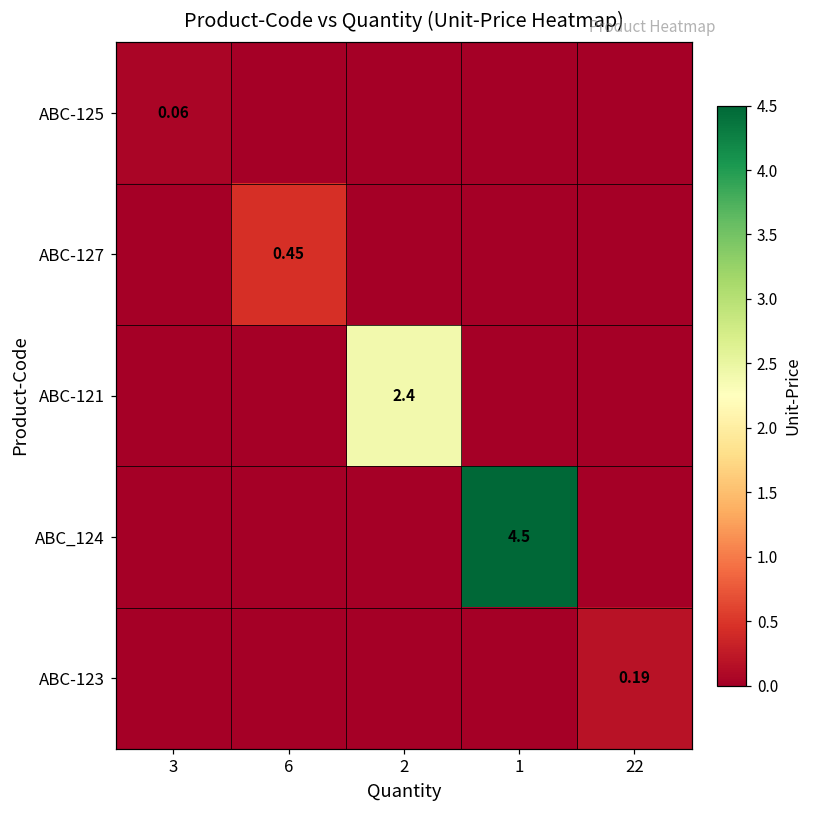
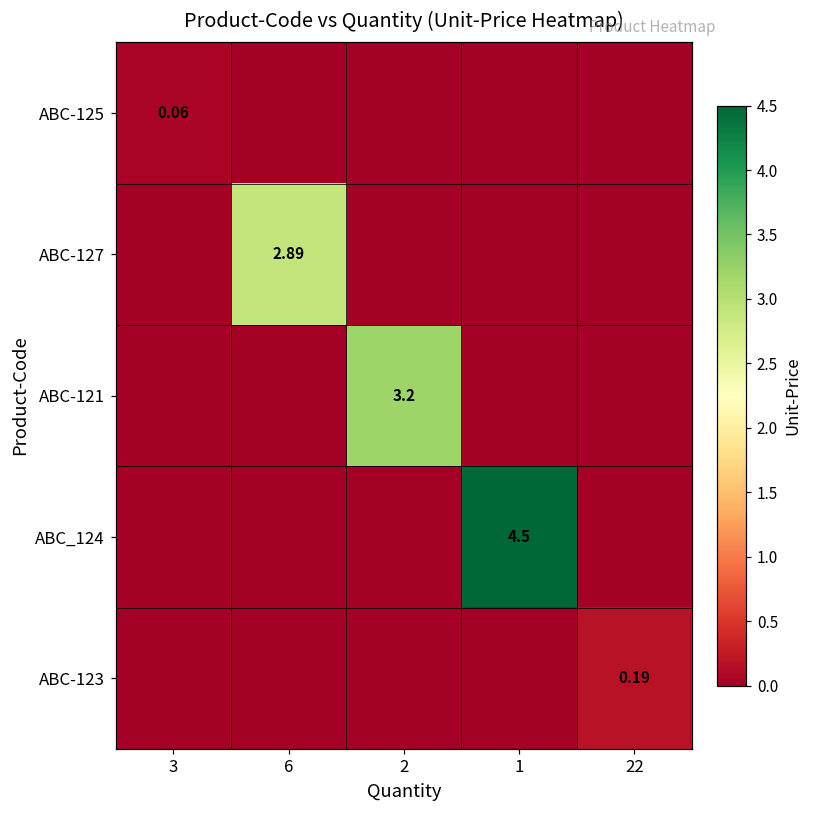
  {
    "ABC-125": {
      "3": 0.06
    },
    "ABC-127": {
-     "6": 0.45
+     "6": 2.89
    },
    "ABC-121": {
-     "2": 2.4
+     "2": 3.2
    },
    "ABC_124": {
      "1": 4.5
    },
    "ABC-123": {
      "22": 0.19
    }
  }
